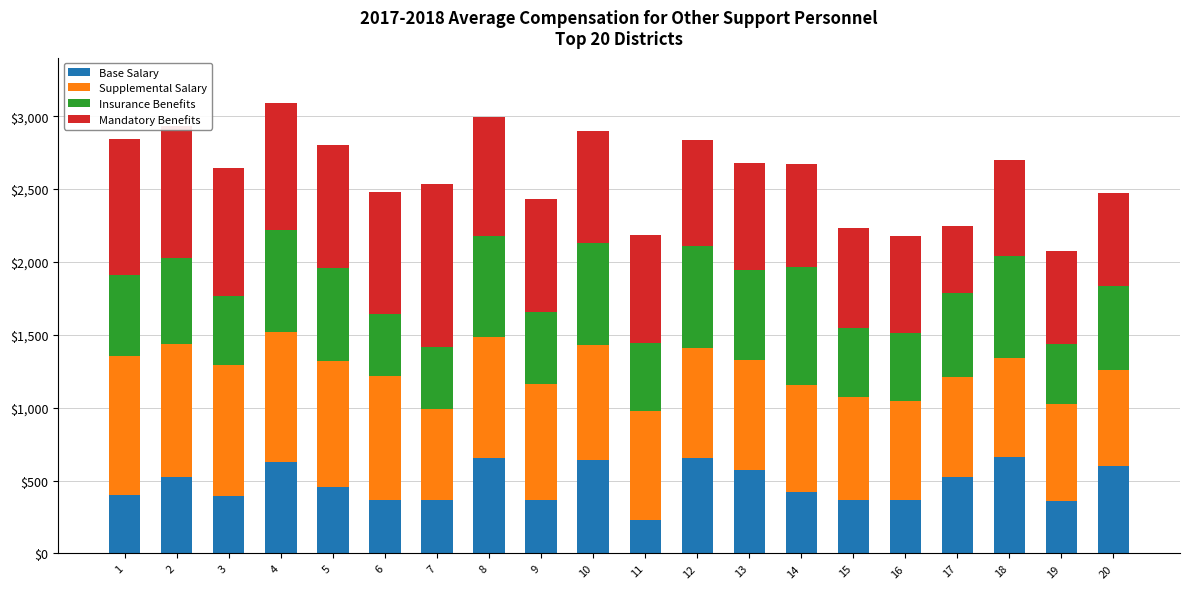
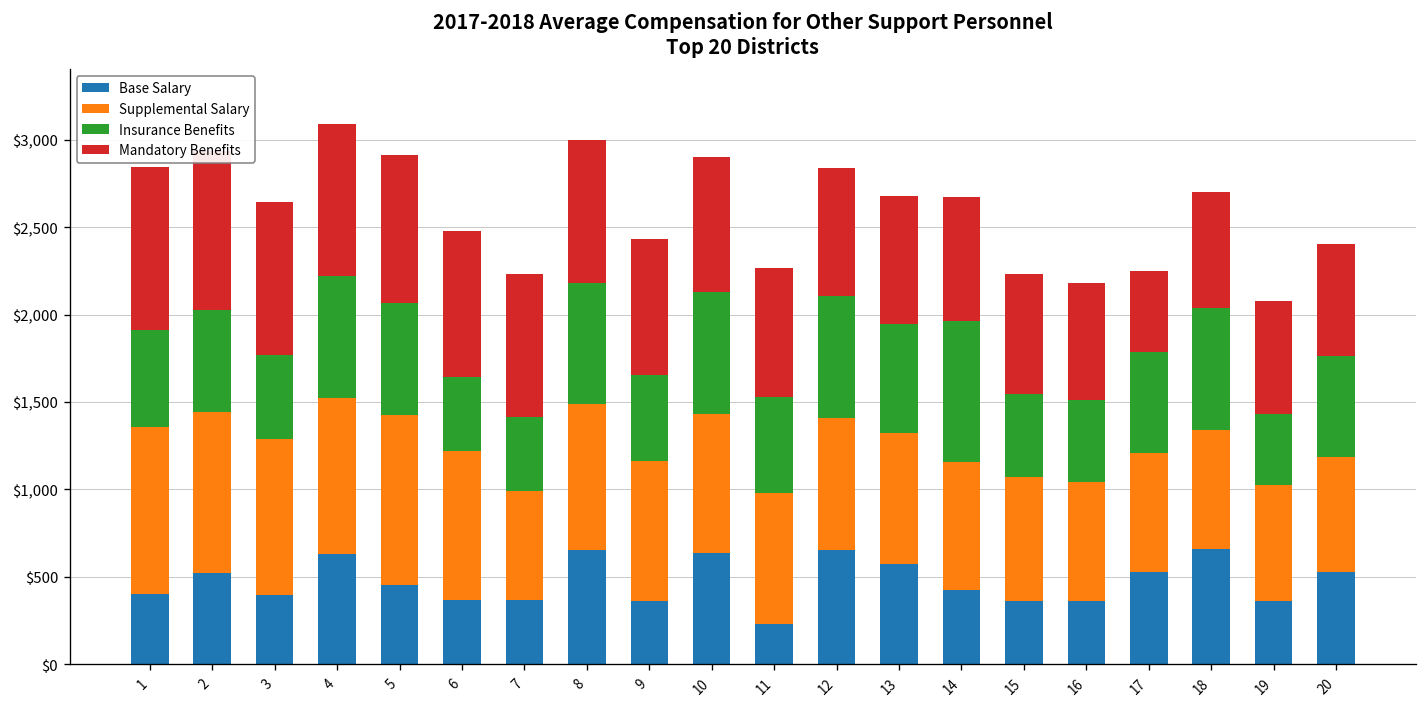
  {
    "Base Salary": {
      "1": "$400",
      "2": "$520",
      "3": "$400",
      "4": "$630",
      "5": "$460",
      "6": "$370",
      "7": "$370",
      "8": "$660",
      "9": "$360",
      "10": "$640",
      "11": "$230",
      "12": "$650",
      "13": "$570",
      "14": "$420",
      "15": "$360",
      "16": "$360",
      "17": "$530",
      "18": "$660",
      "19": "$360",
-     "20": "$600"
+     "20": "$530"
    },
    "Supplemental Salary": {
      "1": "$950",
      "2": "$920",
      "3": "$900",
      "4": "$890",
-     "5": "$870",
+     "5": "$970",
      "6": "$850",
      "7": "$620",
      "8": "$830",
      "9": "$800",
      "10": "$790",
      "11": "$750",
      "12": "$750",
      "13": "$750",
      "14": "$730",
      "15": "$710",
      "16": "$680",
      "17": "$680",
      "18": "$680",
      "19": "$660",
      "20": "$660"
    },
    "Insurance Benefits": {
      "1": "$550",
      "2": "$590",
      "3": "$480",
      "4": "$700",
      "5": "$640",
      "6": "$420",
      "7": "$420",
      "8": "$690",
      "9": "$500",
      "10": "$700",
-     "11": "$470",
+     "11": "$550",
      "12": "$700",
      "13": "$620",
      "14": "$810",
      "15": "$470",
      "16": "$470",
      "17": "$580",
      "18": "$700",
      "19": "$410",
      "20": "$570"
    },
    "Mandatory Benefits": {
      "1": "$940",
      "3": "$880",
      "4": "$870",
      "5": "$850",
      "6": "$840",
-     "7": "$1,120",
+     "7": "$820",
      "8": "$820",
      "9": "$780",
      "10": "$770",
      "11": "$740",
      "12": "$730",
      "13": "$730",
      "14": "$710",
      "15": "$690",
      "16": "$670",
      "17": "$460",
      "18": "$660",
      "19": "$640",
      "20": "$640"
    }
  }
